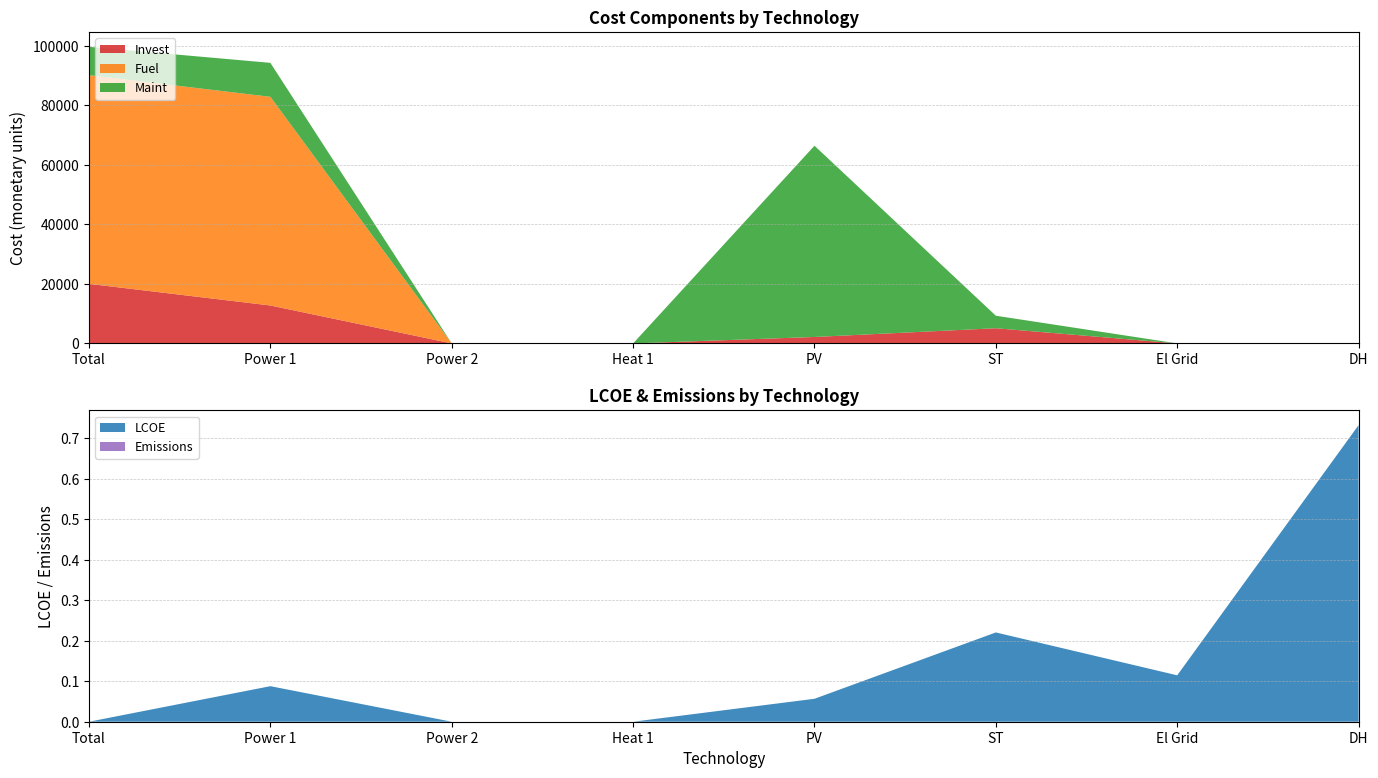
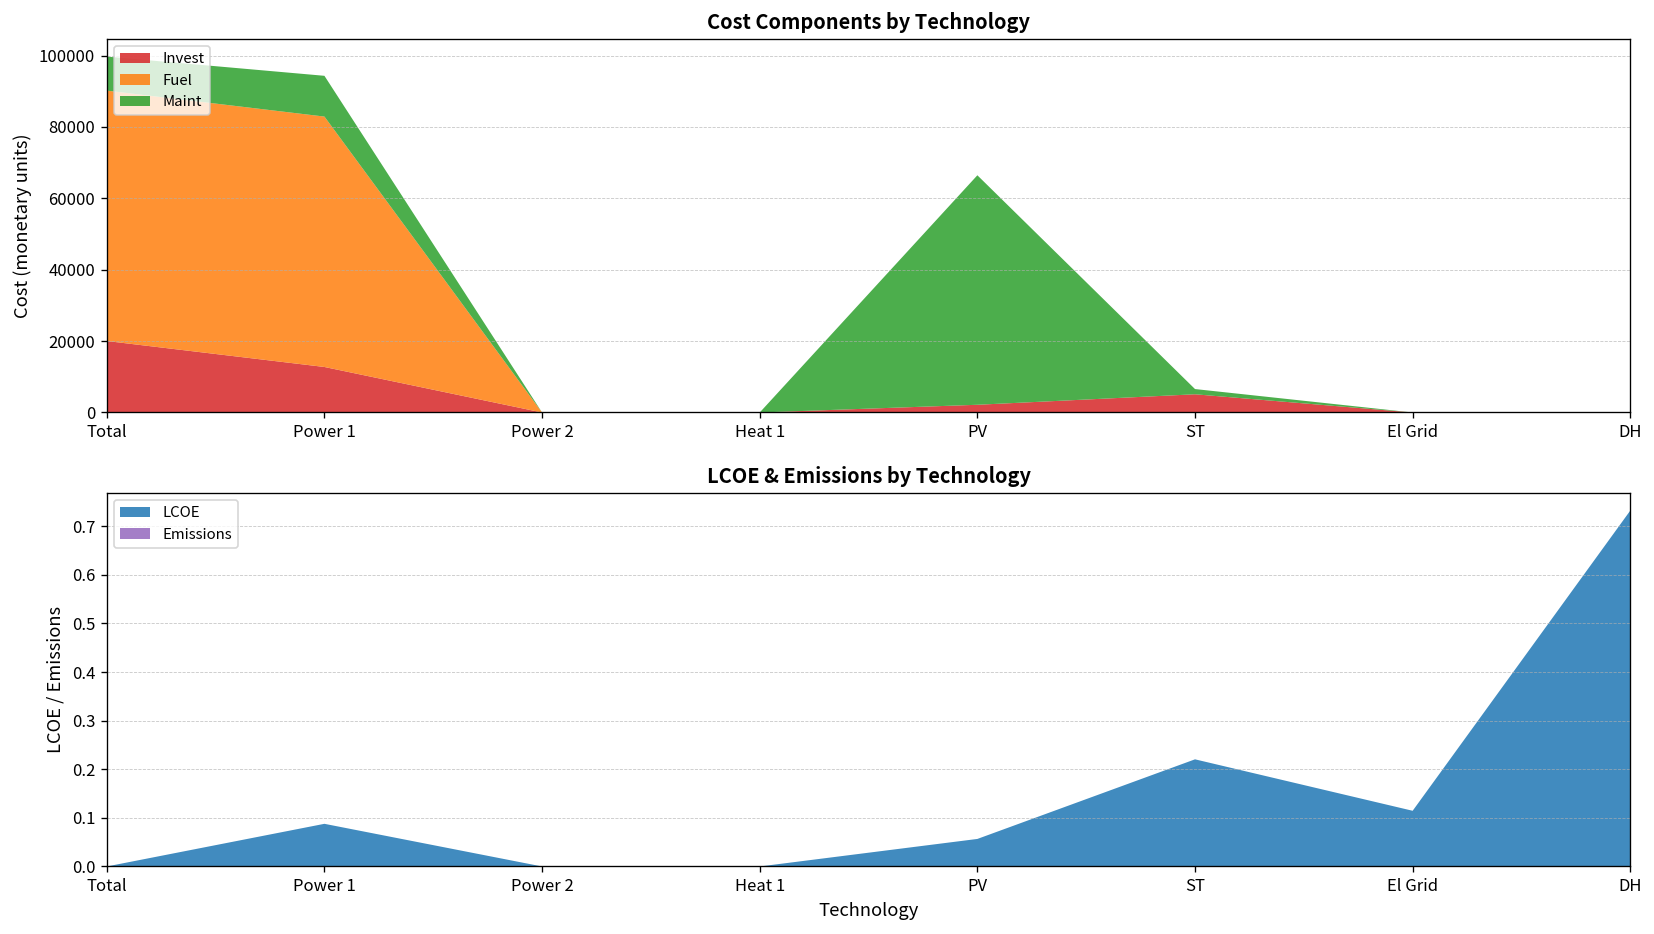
  {
    "Cost Components by Technology": {
      "Invest": {
        "Total": 20000,
        "Power 1": 13000
      },
      "Fuel": {
        "Total": 70000,
        "Power 1": 70000
      },
      "Maint": {
        "Total": 10000,
        "Power 1": 11000,
        "PV": 64000,
-       "ST": 4000
+       "ST": 1000
      }
    },
    "LCOE & Emissions by Technology": {
      "Total": 0.00,
      "Power 1": 0.09,
      "Power 2": 0.00,
      "Heat 1": 0.00,
      "PV": 0.06,
      "ST": 0.22,
      "El Grid": 0.11,
      "DH": 0.73
    }
  }
